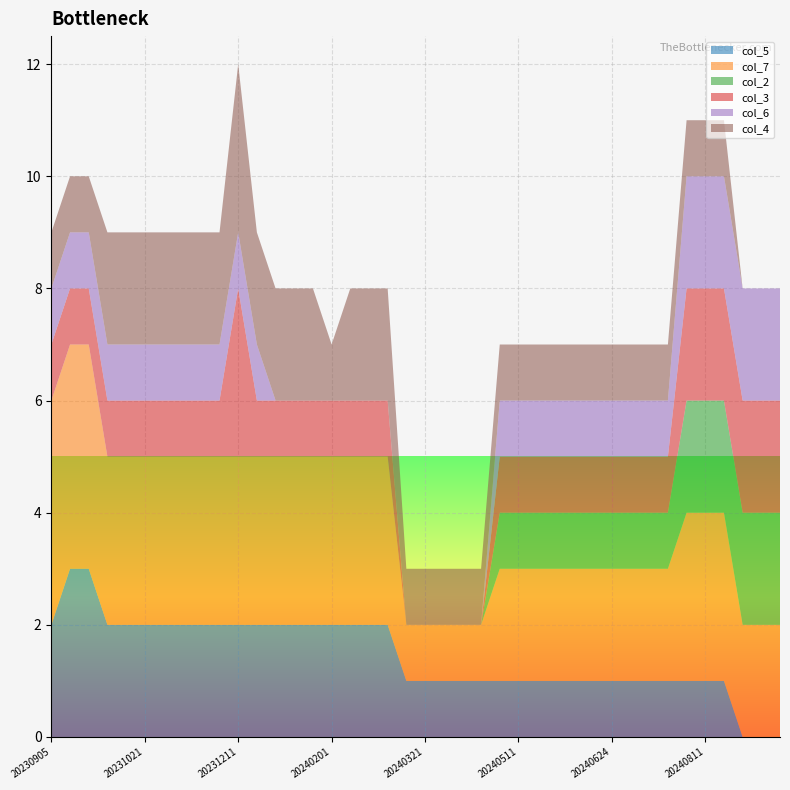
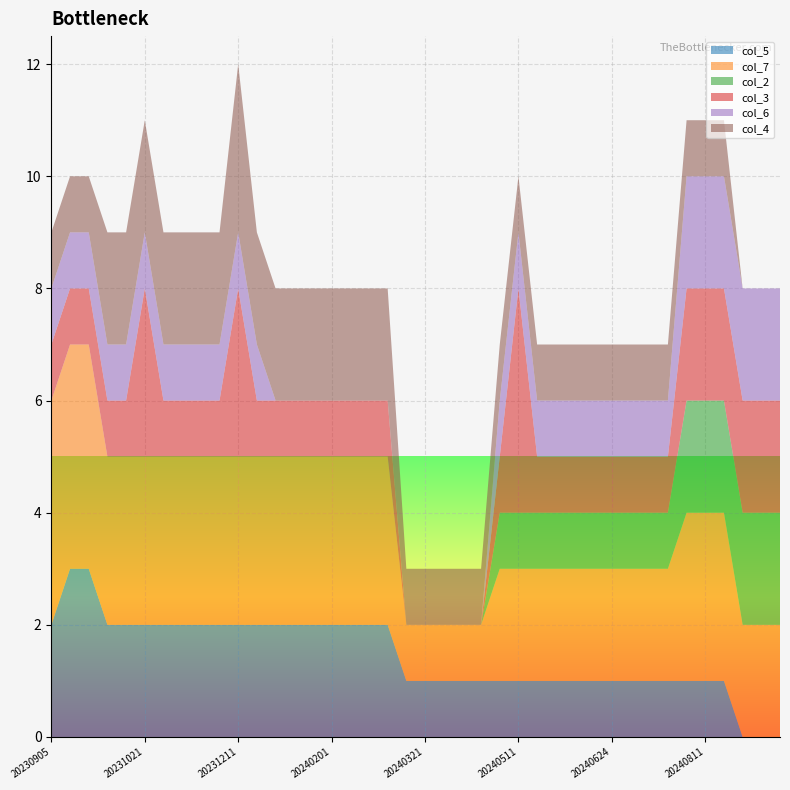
  {
    "col_5": {
      "20230905": 2,
      "20231021": 2,
      "20231211": 2,
      "20240201": 2,
      "20240321": 1,
      "20240511": 1,
      "20240624": 1,
      "20240811": 1
    },
    "col_7": {
      "20240511": 2,
      "20240624": 2,
      "20240811": 3
    },
    "col_2": {
      "20240511": 1,
      "20240624": 1,
      "20240811": 2
    },
    "col_3": {
      "20230905": 1,
-     "20231021": 1,
+     "20231021": 3,
      "20231211": 3,
-     "20240511": 1,
+     "20240511": 4,
      "20240624": 1,
      "20240811": 2
    },
    "col_6": {
      "20230905": 1,
      "20231021": 1,
      "20231211": 1,
      "20240511": 1,
      "20240624": 1,
      "20240811": 2
    },
    "col_4": {
      "20230905": 1,
      "20231021": 2,
      "20231211": 3,
-     "20240201": 1,
+     "20240201": 2,
      "20240321": 1,
      "20240511": 1,
      "20240624": 1,
      "20240811": 1
    }
  }
